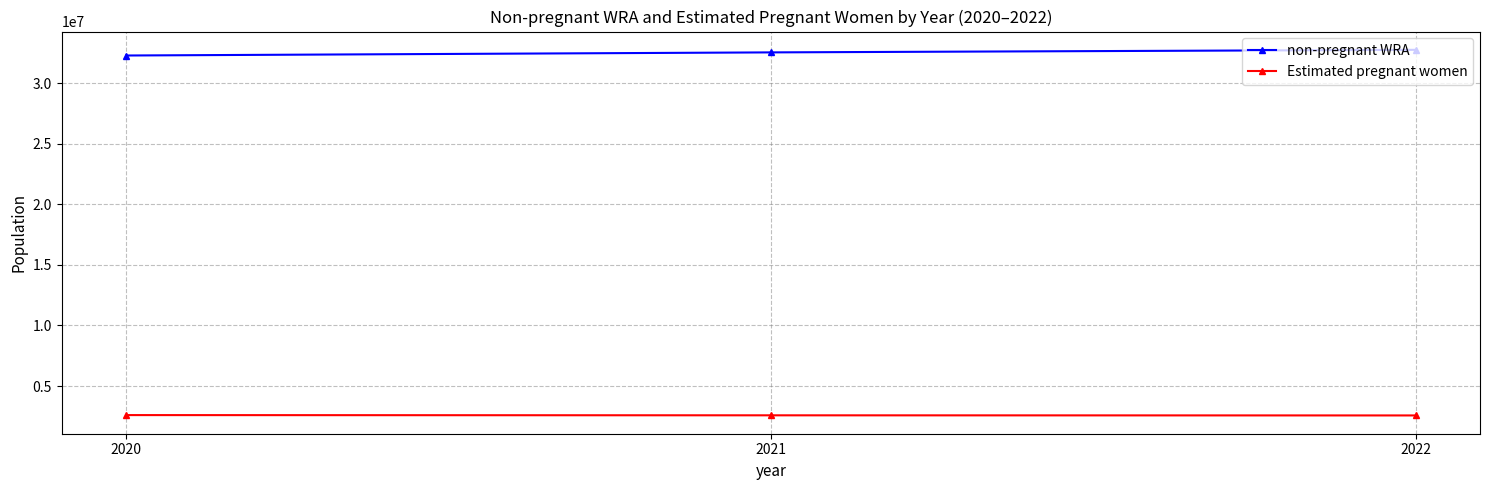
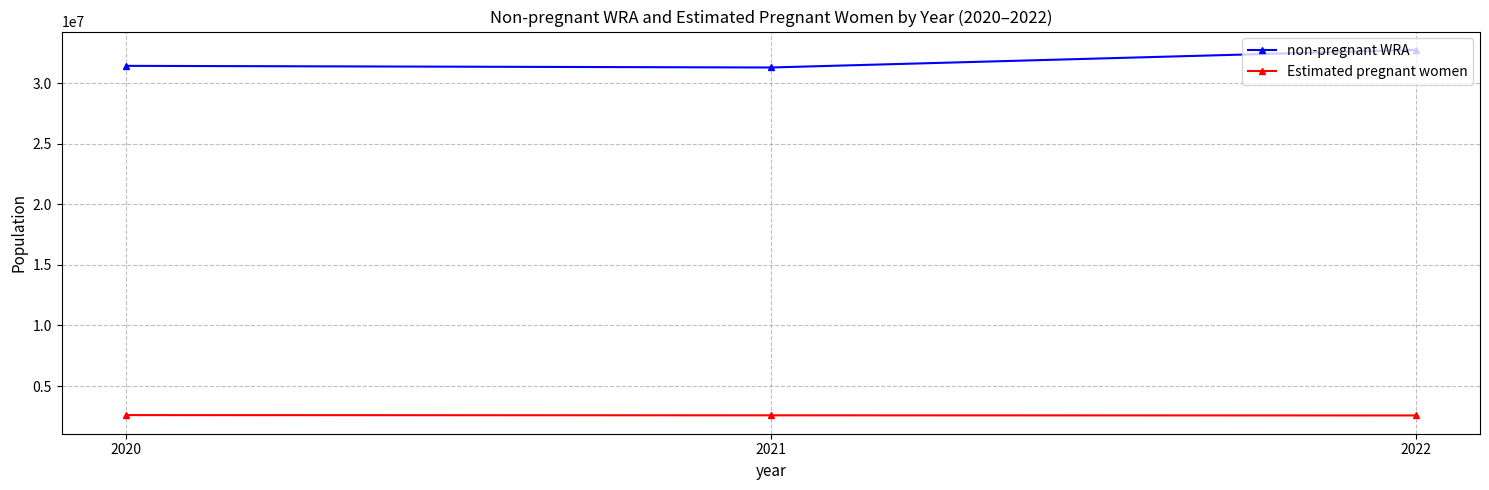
  {
    "non-pregnant WRA": {
-     "2020": 32300000,
-     "2021": 32500000
+     "2020": 31400000,
+     "2021": 31300000
    },
    "Estimated pregnant women": {
      "2020": 2600000,
      "2021": 2600000,
      "2022": 2600000
    }
  }
